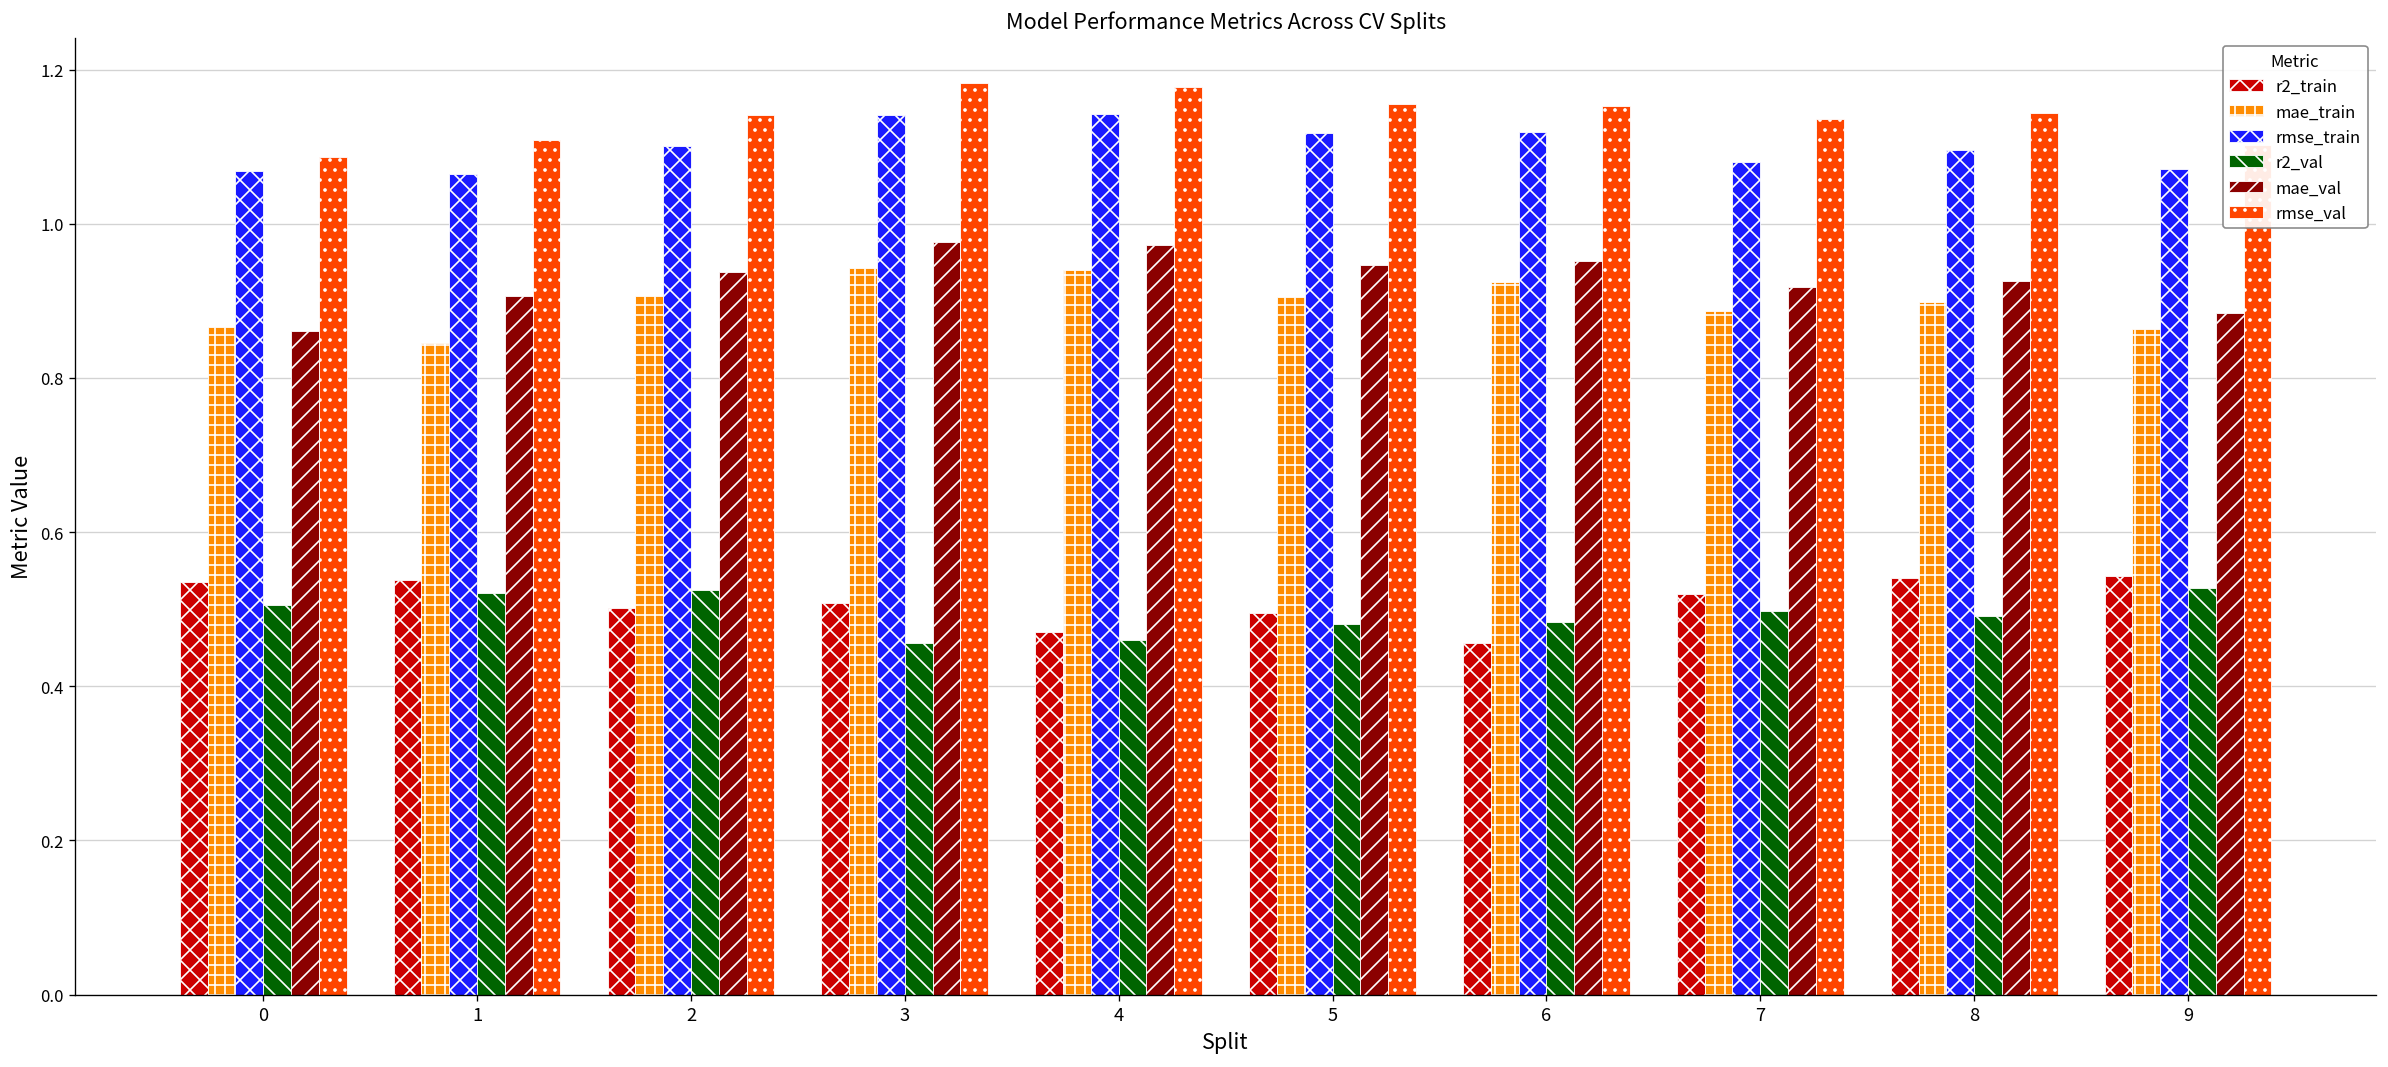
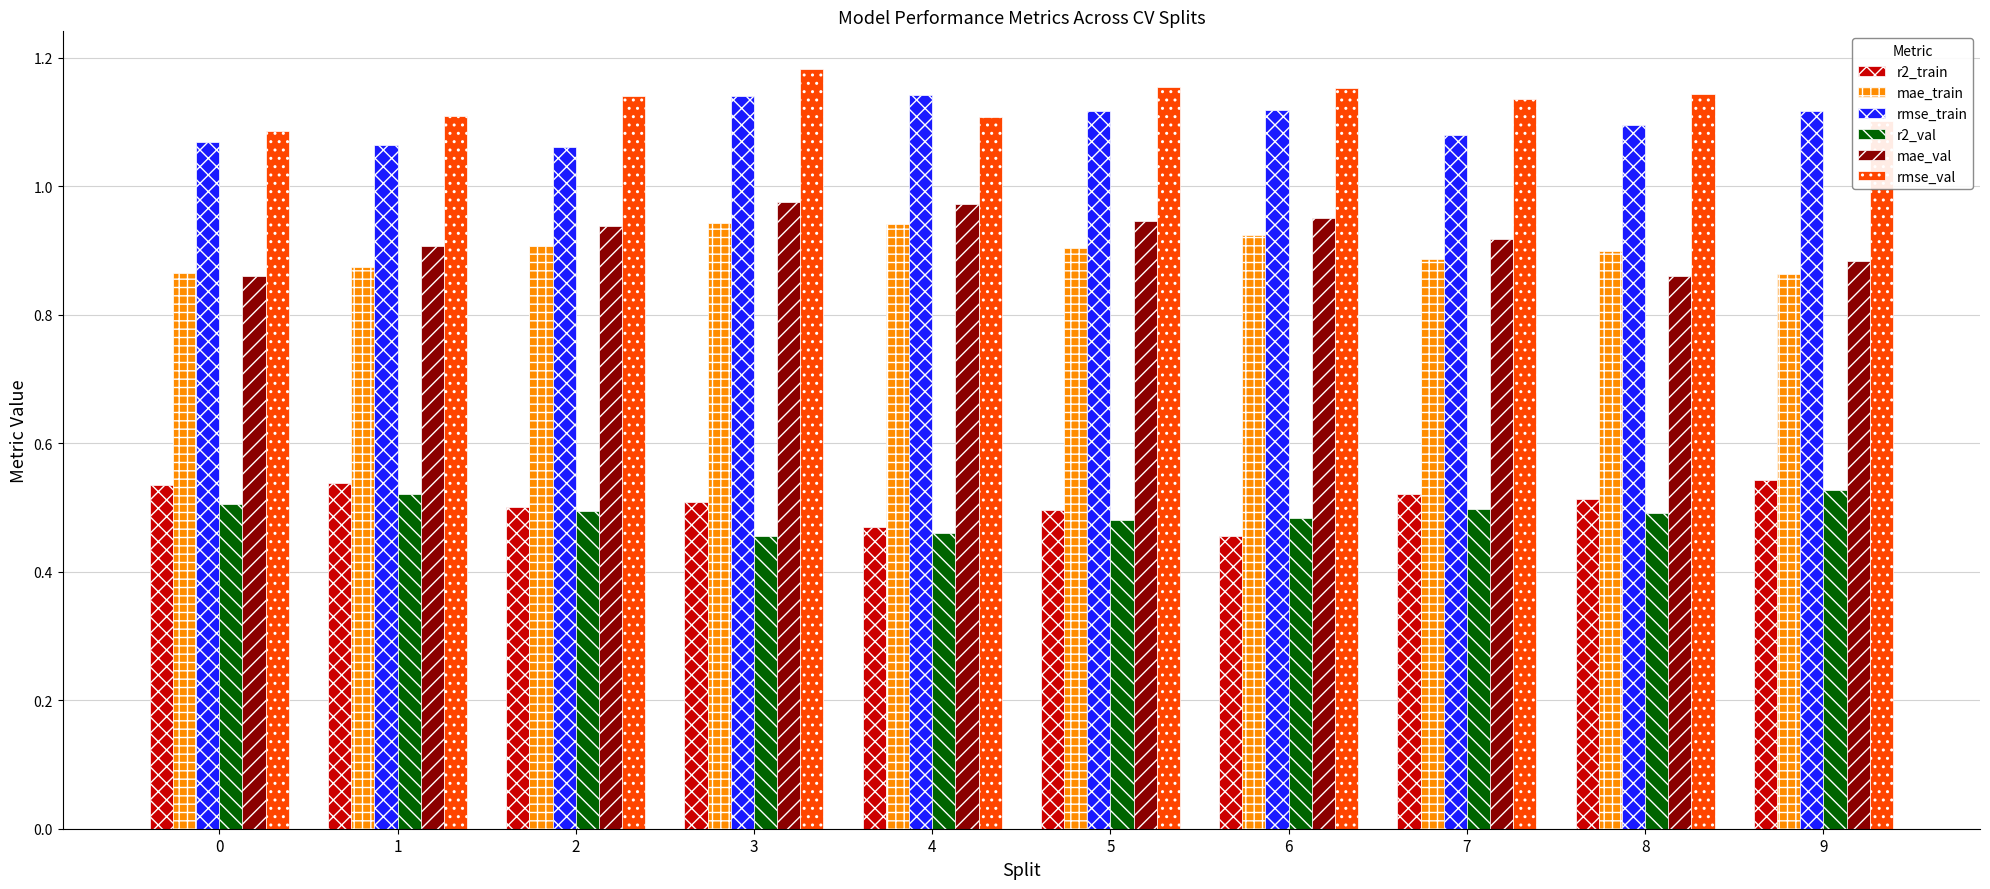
  {
    "r2_train": {
      "0": 0.53,
      "1": 0.54,
      "2": 0.50,
      "3": 0.51,
      "4": 0.47,
      "5": 0.50,
      "6": 0.46,
      "7": 0.52,
-     "8": 0.54,
+     "8": 0.51,
      "9": 0.54
    },
    "mae_train": {
      "0": 0.87,
-     "1": 0.85,
+     "1": 0.87,
      "2": 0.91,
      "3": 0.94,
      "4": 0.94,
      "5": 0.90,
      "6": 0.92,
      "7": 0.89,
      "8": 0.90,
      "9": 0.86
    },
    "rmse_train": {
      "0": 1.07,
      "1": 1.06,
-     "2": 1.10,
+     "2": 1.06,
      "3": 1.14,
      "4": 1.14,
      "5": 1.12,
      "6": 1.12,
      "7": 1.08,
      "8": 1.10,
-     "9": 1.07
+     "9": 1.12
    },
    "r2_val": {
      "0": 0.51,
      "1": 0.52,
-     "2": 0.52,
+     "2": 0.49,
      "3": 0.46,
      "4": 0.46,
      "5": 0.48,
      "6": 0.48,
      "7": 0.50,
      "8": 0.49,
      "9": 0.53
    },
    "mae_val": {
      "0": 0.86,
      "1": 0.91,
      "2": 0.94,
      "3": 0.98,
      "4": 0.97,
      "5": 0.95,
      "6": 0.95,
      "7": 0.92,
-     "8": 0.93,
+     "8": 0.86,
      "9": 0.88
    },
    "rmse_val": {
      "0": 1.09,
      "1": 1.11,
      "2": 1.14,
      "3": 1.18,
-     "4": 1.18,
+     "4": 1.11,
      "5": 1.15,
      "6": 1.15,
      "7": 1.14,
      "8": 1.14
    }
  }
